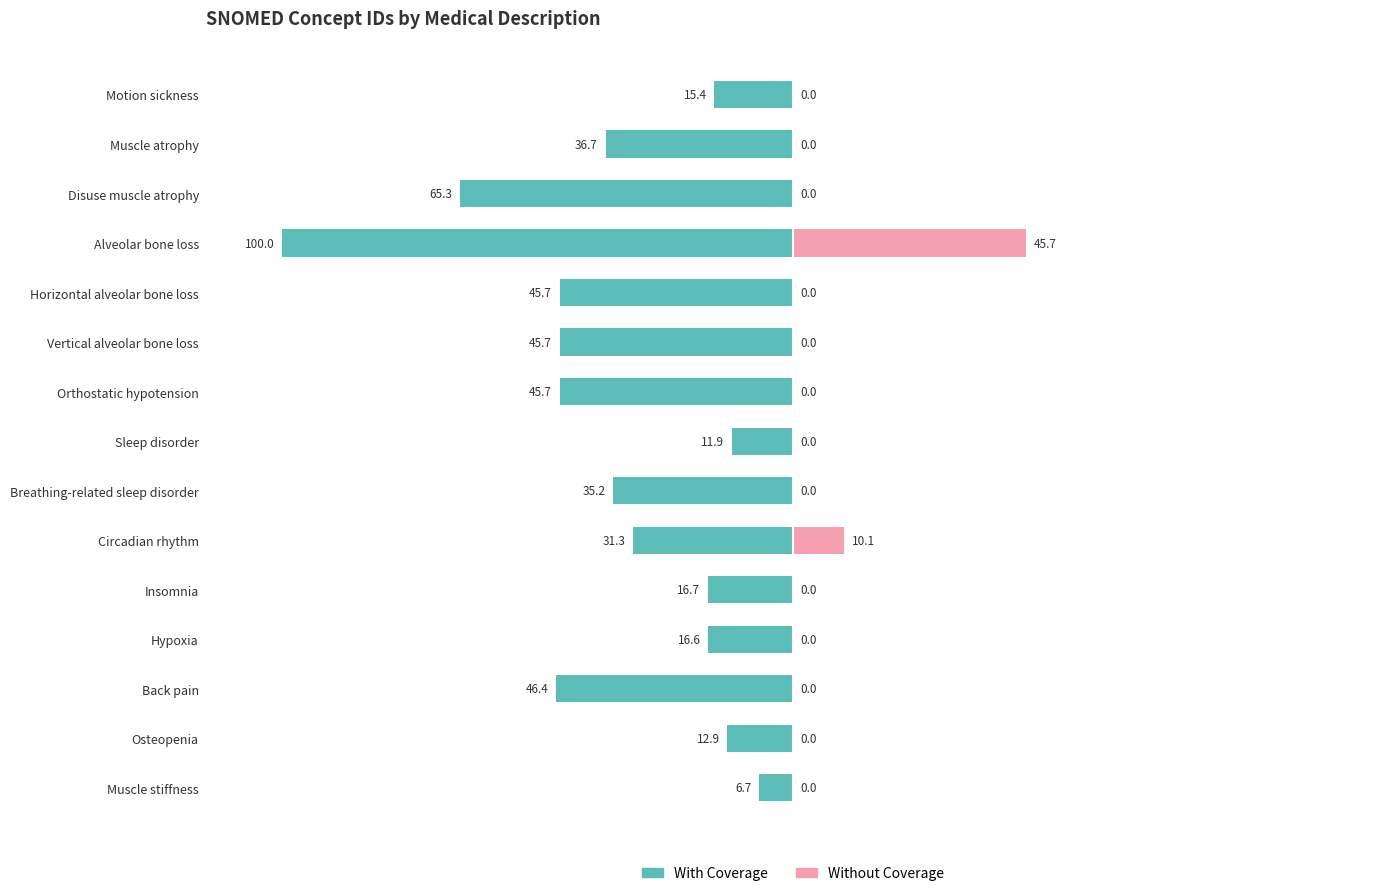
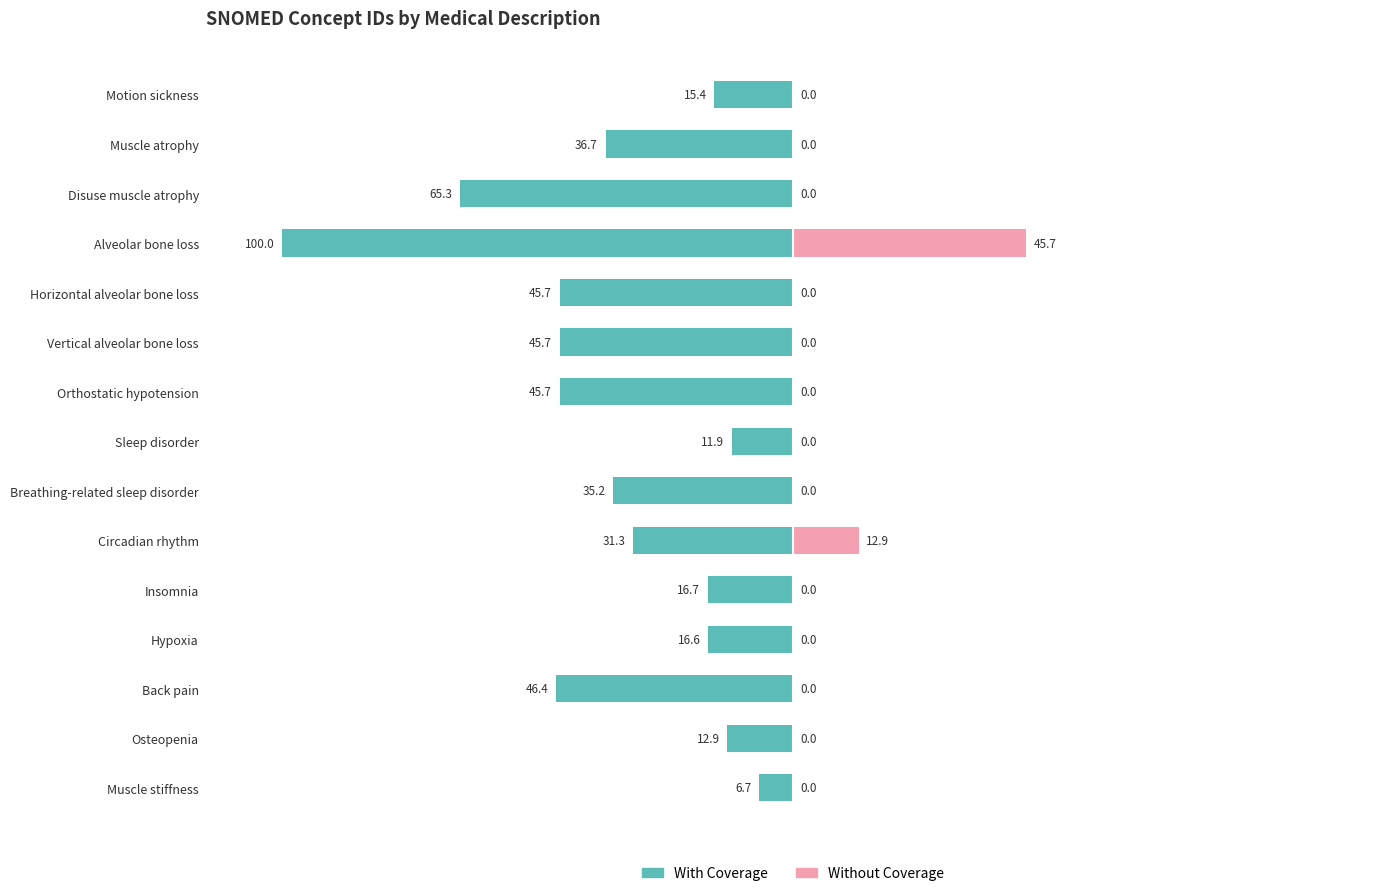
  {
    "Without Coverage": {
      "Motion sickness": 0.0,
      "Muscle atrophy": 0.0,
      "Disuse muscle atrophy": 0.0,
      "Alveolar bone loss": 45.7,
      "Horizontal alveolar bone loss": 0.0,
      "Vertical alveolar bone loss": 0.0,
      "Orthostatic hypotension": 0.0,
      "Sleep disorder": 0.0,
      "Breathing-related sleep disorder": 0.0,
-     "Circadian rhythm": 10.1,
+     "Circadian rhythm": 12.9,
      "Insomnia": 0.0,
      "Hypoxia": 0.0,
      "Back pain": 0.0,
      "Osteopenia": 0.0,
      "Muscle stiffness": 0.0
    }
  }
